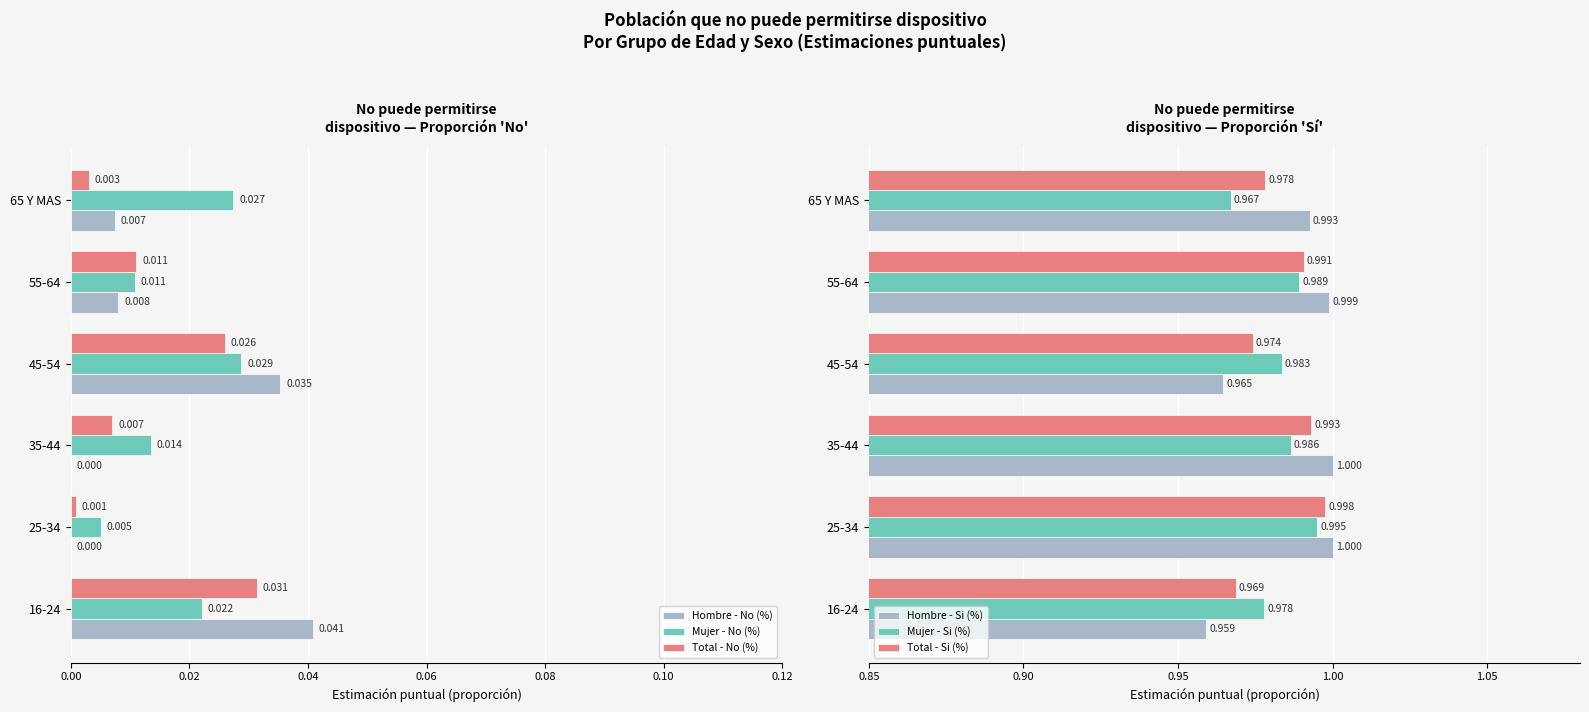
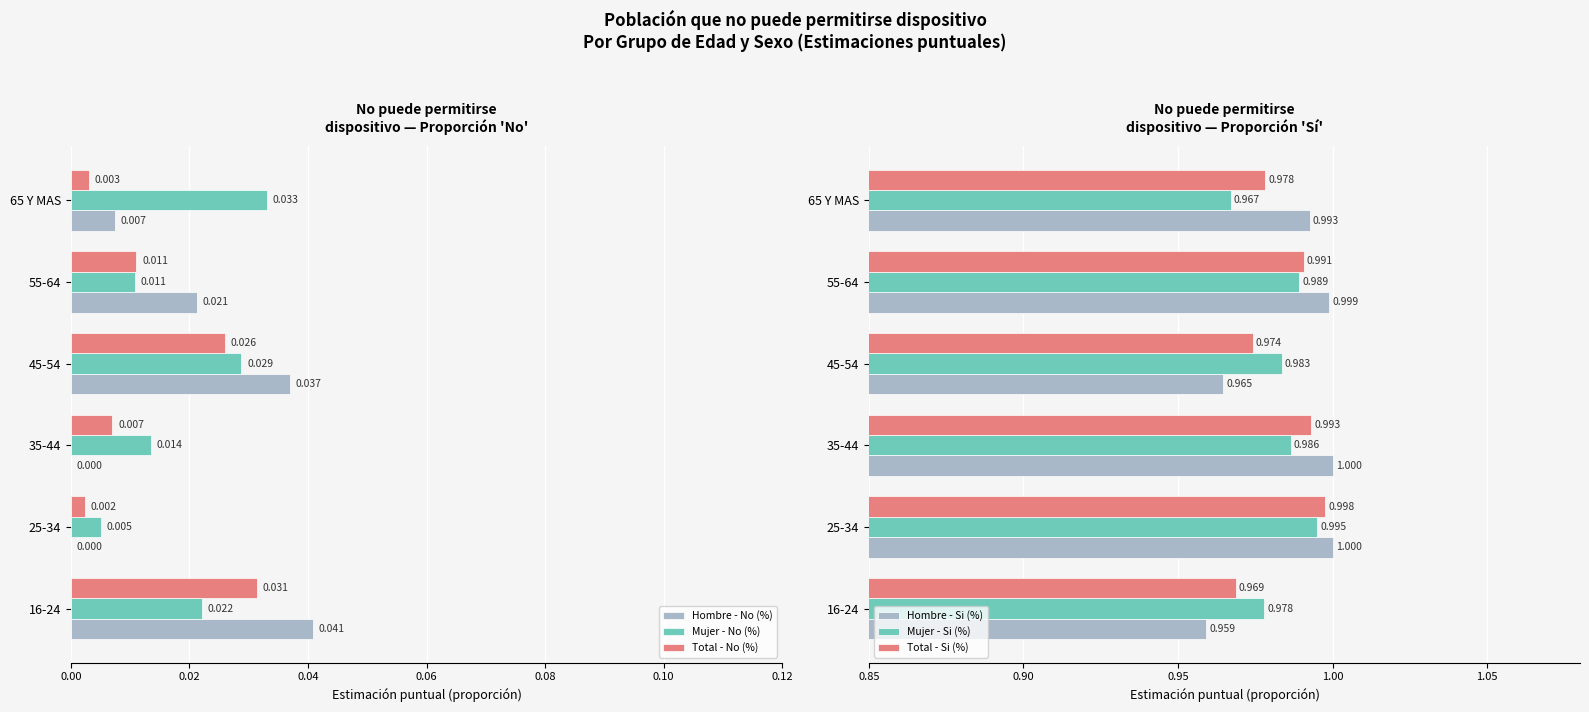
  {
    "No puede permitirse dispositivo — Proporción 'No'": {
      "Hombre - No (%)": {
        "65 Y MAS": 0.007,
-       "55-64": 0.008,
-       "45-54": 0.035,
+       "55-64": 0.021,
+       "45-54": 0.037,
        "35-44": 0.000,
        "25-34": 0.000,
        "16-24": 0.041
      },
      "Mujer - No (%)": {
-       "65 Y MAS": 0.027,
+       "65 Y MAS": 0.033,
        "55-64": 0.011,
        "45-54": 0.029,
        "35-44": 0.014,
        "25-34": 0.005,
        "16-24": 0.022
      },
      "Total - No (%)": {
        "65 Y MAS": 0.003,
        "55-64": 0.011,
        "45-54": 0.026,
        "35-44": 0.007,
-       "25-34": 0.001,
+       "25-34": 0.002,
        "16-24": 0.031
      }
    },
    "No puede permitirse dispositivo — Proporción 'Sí'": {
      "Hombre - Si (%)": {
        "65 Y MAS": 0.993,
        "55-64": 0.999,
        "45-54": 0.965,
        "35-44": 1.000,
        "25-34": 1.000,
        "16-24": 0.959
      },
      "Mujer - Si (%)": {
        "65 Y MAS": 0.967,
        "55-64": 0.989,
        "45-54": 0.983,
        "35-44": 0.986,
        "25-34": 0.995,
        "16-24": 0.978
      },
      "Total - Si (%)": {
        "65 Y MAS": 0.978,
        "55-64": 0.991,
        "45-54": 0.974,
        "35-44": 0.993,
        "25-34": 0.998,
        "16-24": 0.969
      }
    }
  }
